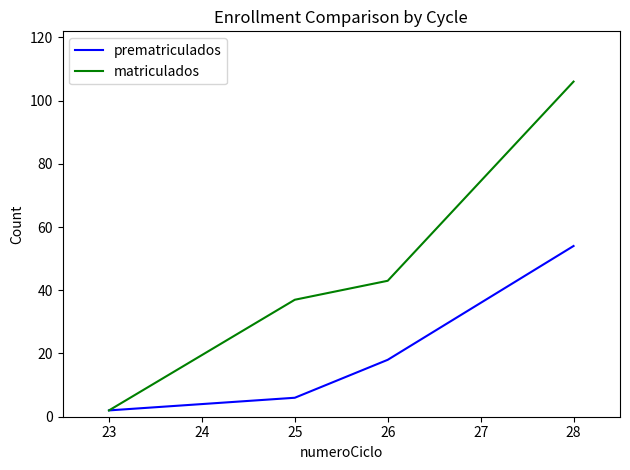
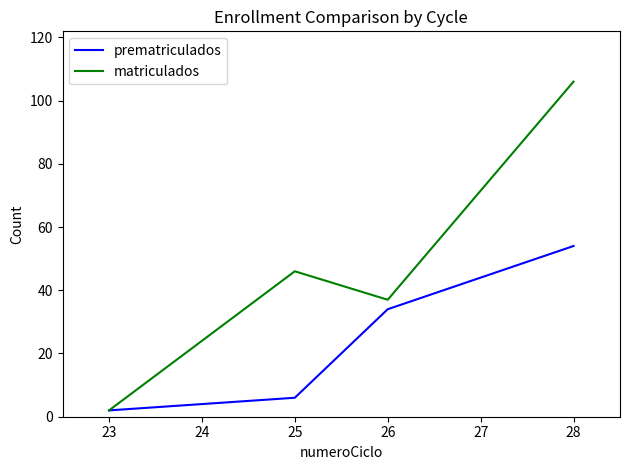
  {
    "prematriculados": {
      "25": 6,
-     "26": 18,
+     "26": 34,
      "28": 54
    },
    "matriculados": {
-     "25": 37,
-     "26": 43,
+     "25": 46,
+     "26": 37,
      "28": 106
    }
  }
